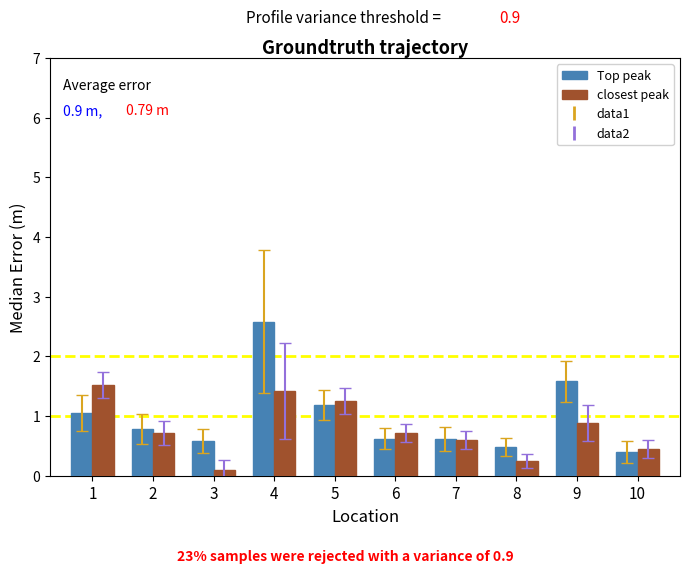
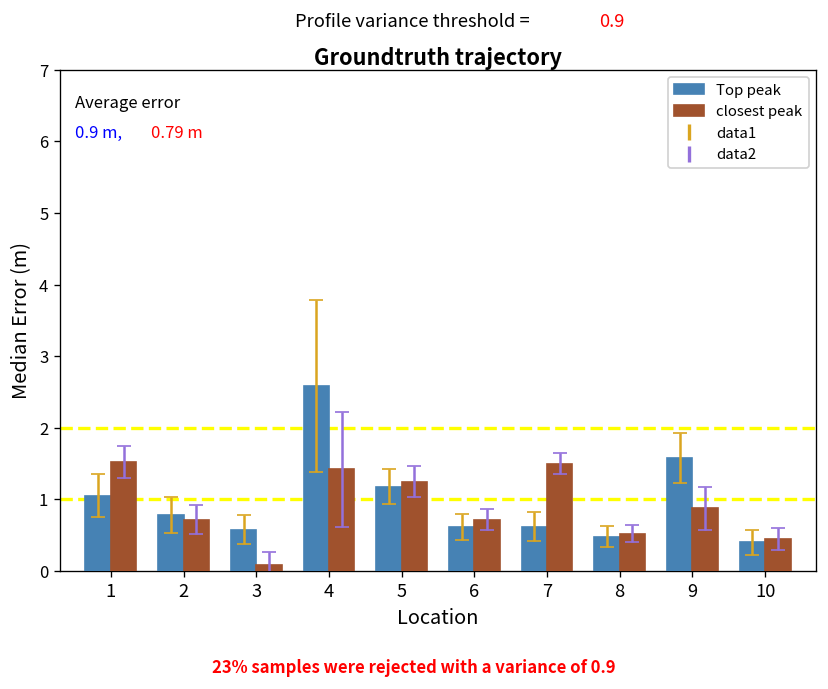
  {
    "closest peak": {
      "1": 1.5,
      "2": 0.7,
      "3": 0.1,
      "4": 1.4,
      "5": 1.3,
      "6": 0.7,
-     "7": 0.6,
-     "8": 0.3,
+     "7": 1.5,
+     "8": 0.5,
      "9": 0.9,
      "10": 0.5
    }
  }
